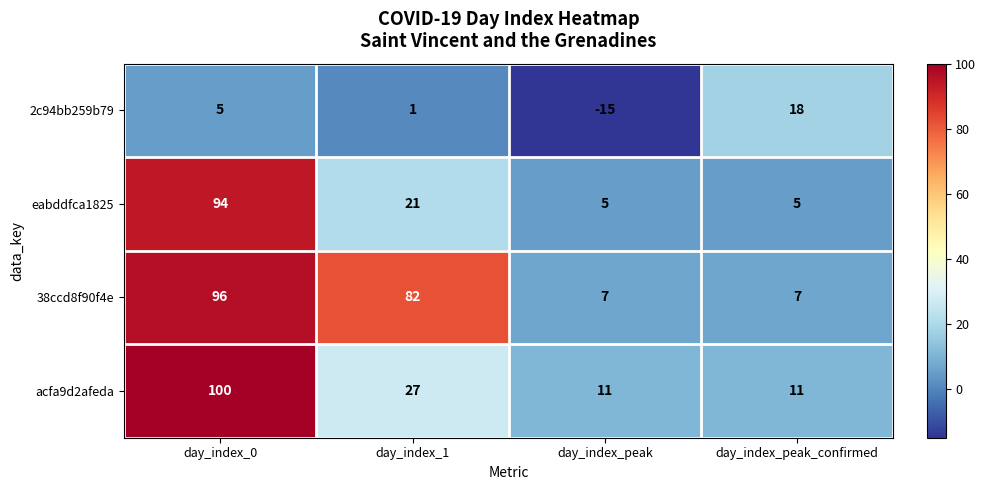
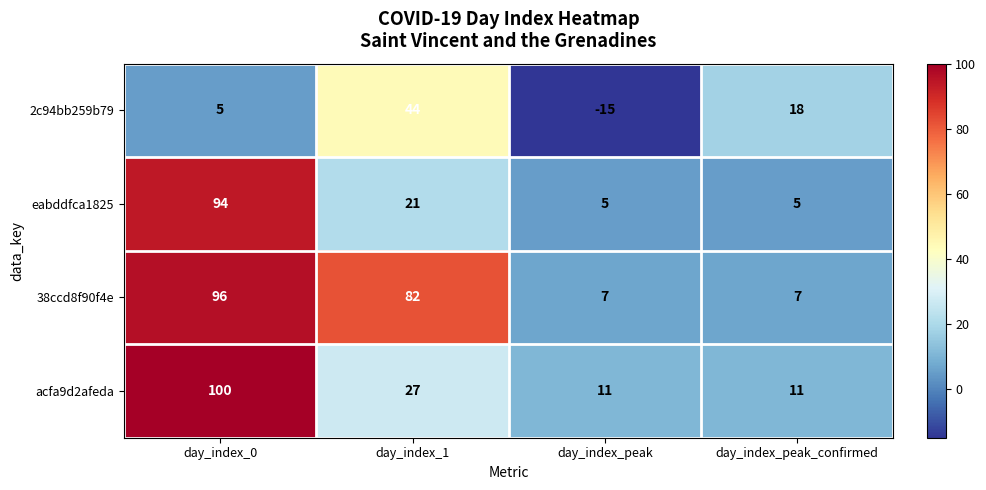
  {
    "2c94bb259b79": {
      "day_index_0": 5,
-     "day_index_1": 1,
+     "day_index_1": 44,
      "day_index_peak": -15,
      "day_index_peak_confirmed": 18
    },
    "eabddfca1825": {
      "day_index_0": 94,
      "day_index_1": 21,
      "day_index_peak": 5,
      "day_index_peak_confirmed": 5
    },
    "38ccd8f90f4e": {
      "day_index_0": 96,
      "day_index_1": 82,
      "day_index_peak": 7,
      "day_index_peak_confirmed": 7
    },
    "acfa9d2afeda": {
      "day_index_0": 100,
      "day_index_1": 27,
      "day_index_peak": 11,
      "day_index_peak_confirmed": 11
    }
  }
